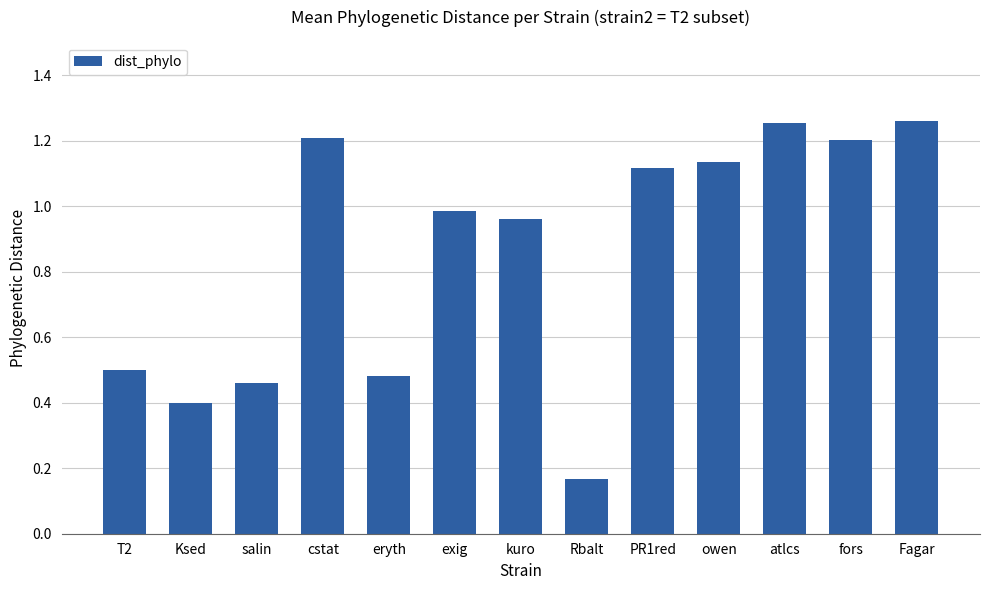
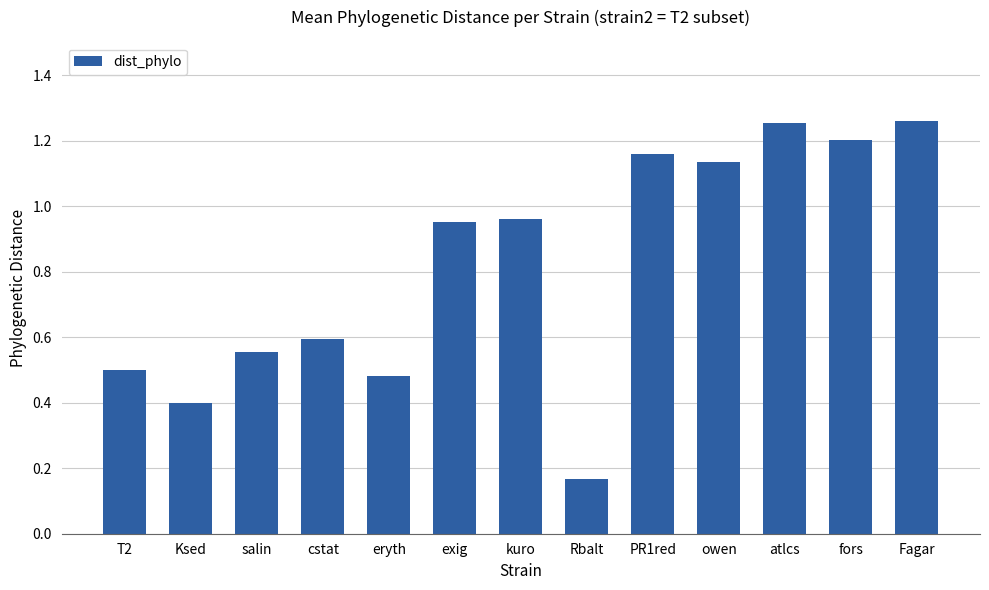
  {
    "T2": 0.50,
    "Ksed": 0.40,
-   "salin": 0.46,
-   "cstat": 1.21,
+   "salin": 0.55,
+   "cstat": 0.59,
    "eryth": 0.48,
-   "exig": 0.98,
+   "exig": 0.95,
    "kuro": 0.96,
    "Rbalt": 0.17,
-   "PR1red": 1.12,
+   "PR1red": 1.16,
    "owen": 1.14,
    "atlcs": 1.25,
    "fors": 1.20,
    "Fagar": 1.26
  }
